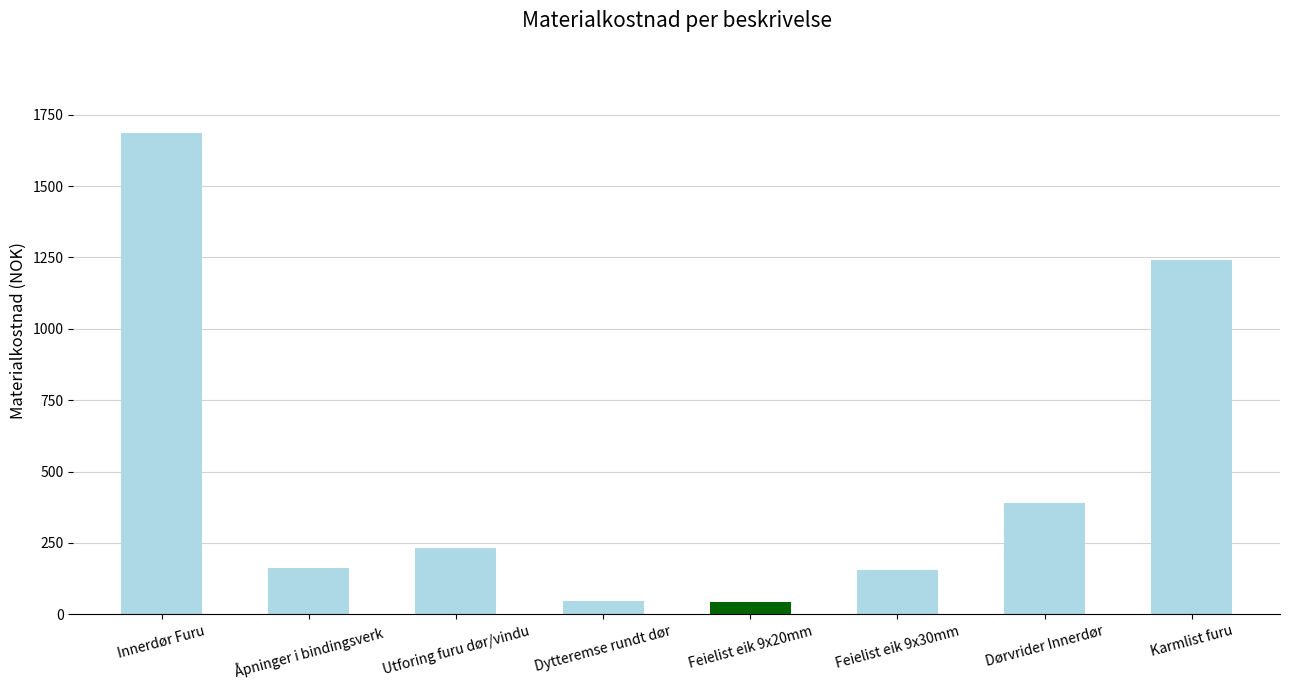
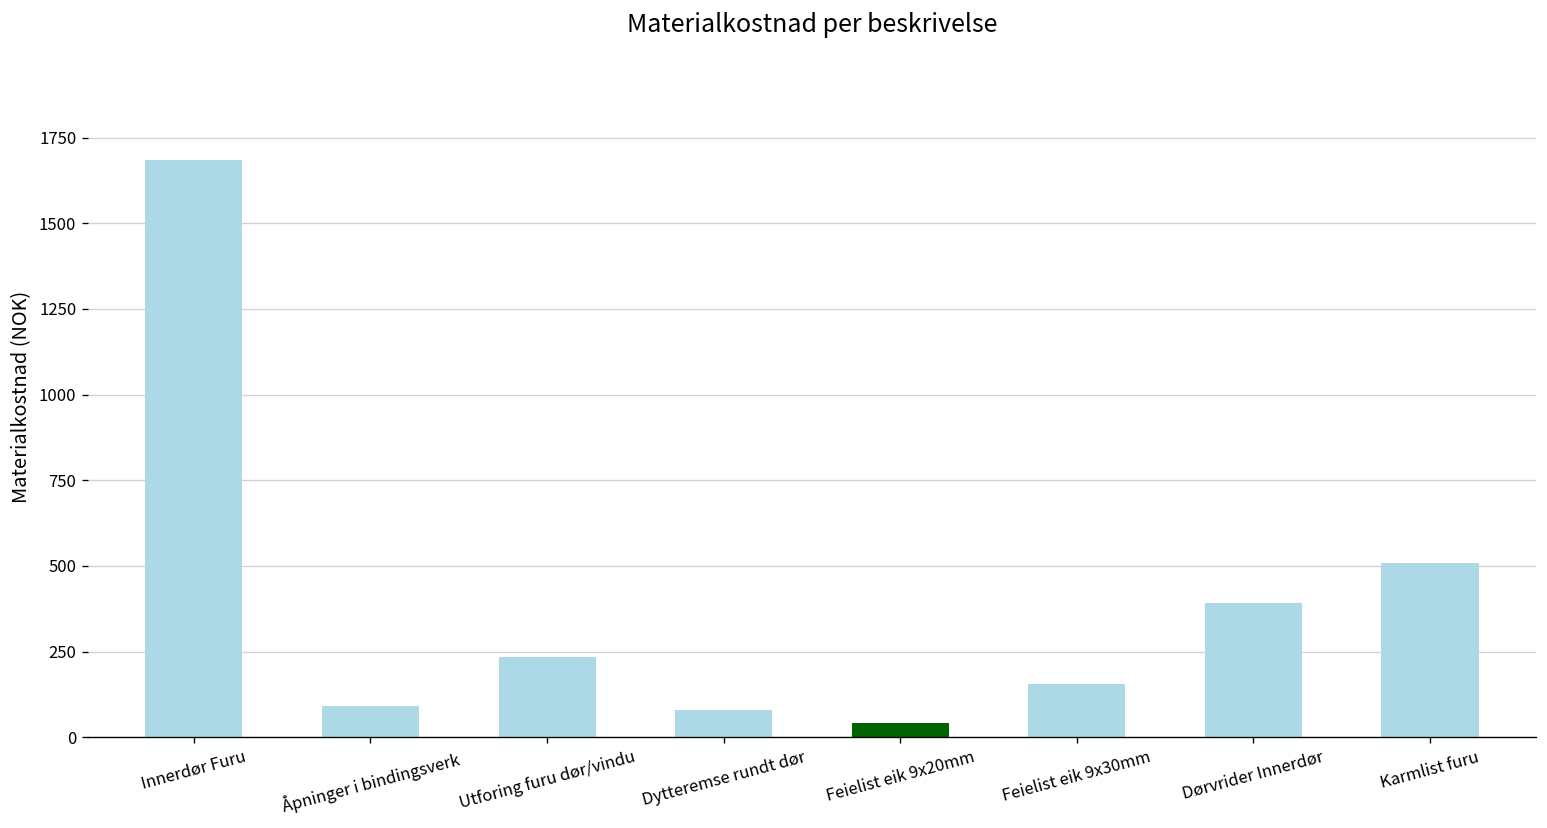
  {
    "Innerdør Furu": 1690,
-   "Åpninger i bindingsverk": 160,
+   "Åpninger i bindingsverk": 90,
    "Utforing furu dør/vindu": 230,
-   "Dytteremse rundt dør": 50,
+   "Dytteremse rundt dør": 80,
    "Feielist eik 9x20mm": 40,
    "Feielist eik 9x30mm": 160,
    "Dørvrider Innerdør": 390,
-   "Karmlist furu": 1240
+   "Karmlist furu": 510
  }
